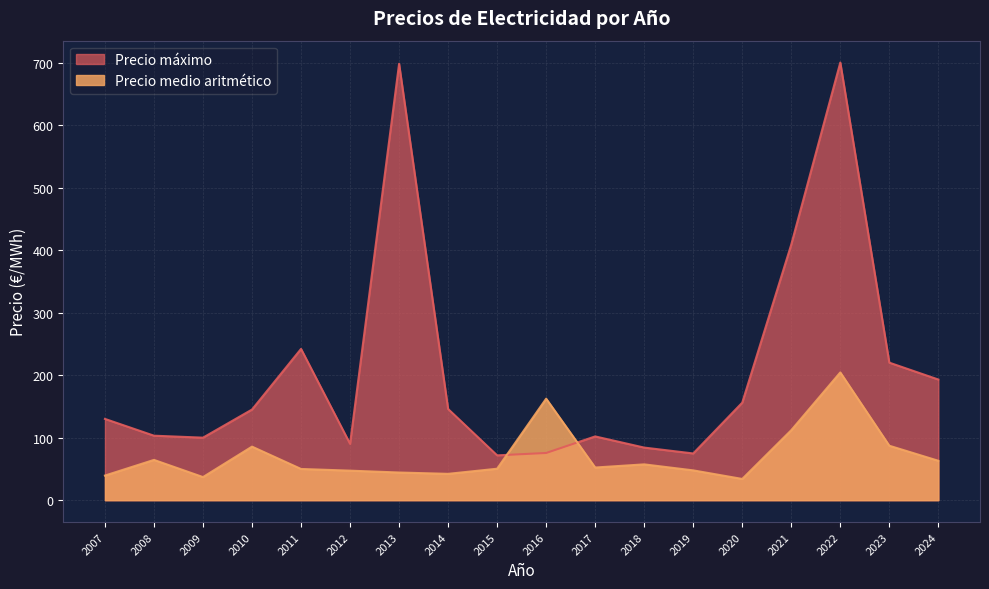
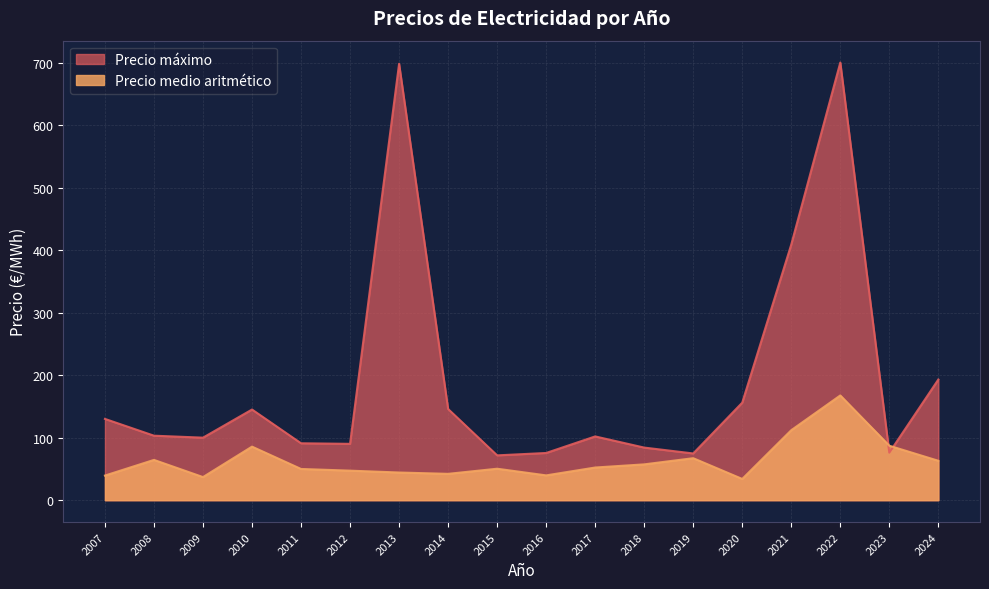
  {
    "Precio máximo": {
      "2007": 130,
      "2008": 100,
      "2009": 100,
      "2010": 150,
-     "2011": 240,
+     "2011": 90,
      "2012": 90,
      "2013": 700,
      "2014": 150,
      "2015": 70,
      "2016": 80,
      "2017": 100,
      "2018": 80,
      "2019": 70,
      "2020": 160,
      "2021": 410,
      "2022": 700,
-     "2023": 220,
+     "2023": 80,
      "2024": 190
    },
    "Precio medio aritmético": {
      "2007": 40,
      "2008": 60,
      "2009": 40,
      "2010": 90,
      "2011": 50,
      "2012": 50,
      "2013": 40,
      "2014": 40,
      "2015": 50,
-     "2016": 160,
+     "2016": 40,
      "2017": 50,
      "2018": 60,
-     "2019": 50,
+     "2019": 70,
      "2020": 30,
      "2021": 110,
-     "2022": 200,
+     "2022": 170,
      "2023": 90,
      "2024": 60
    }
  }
